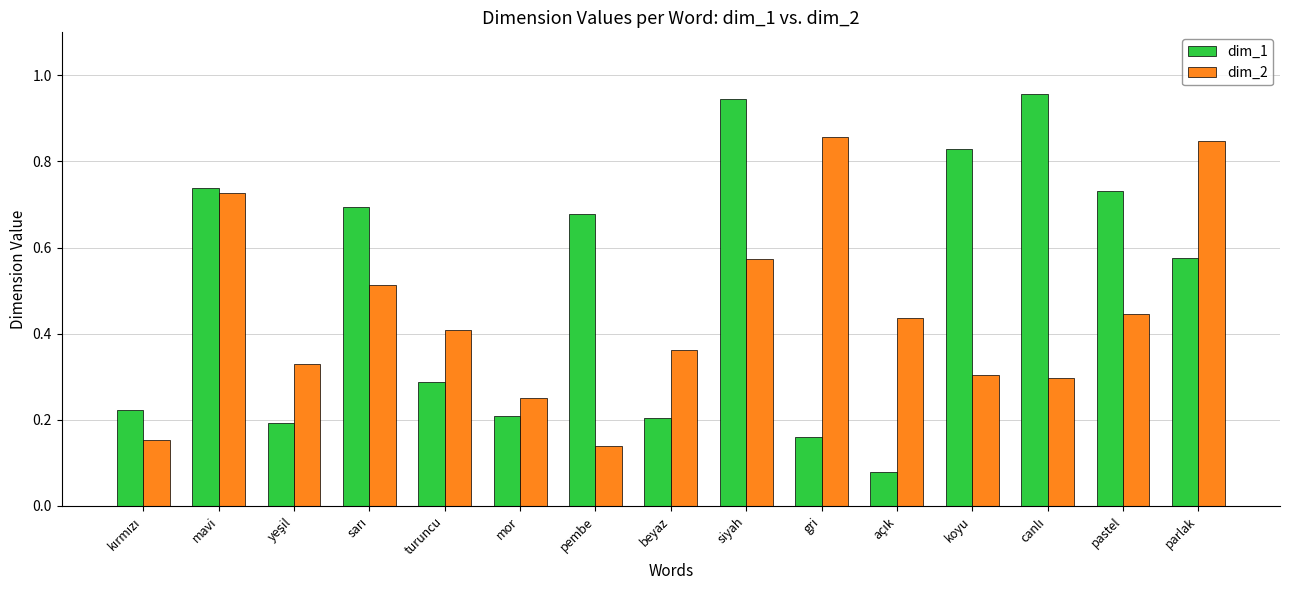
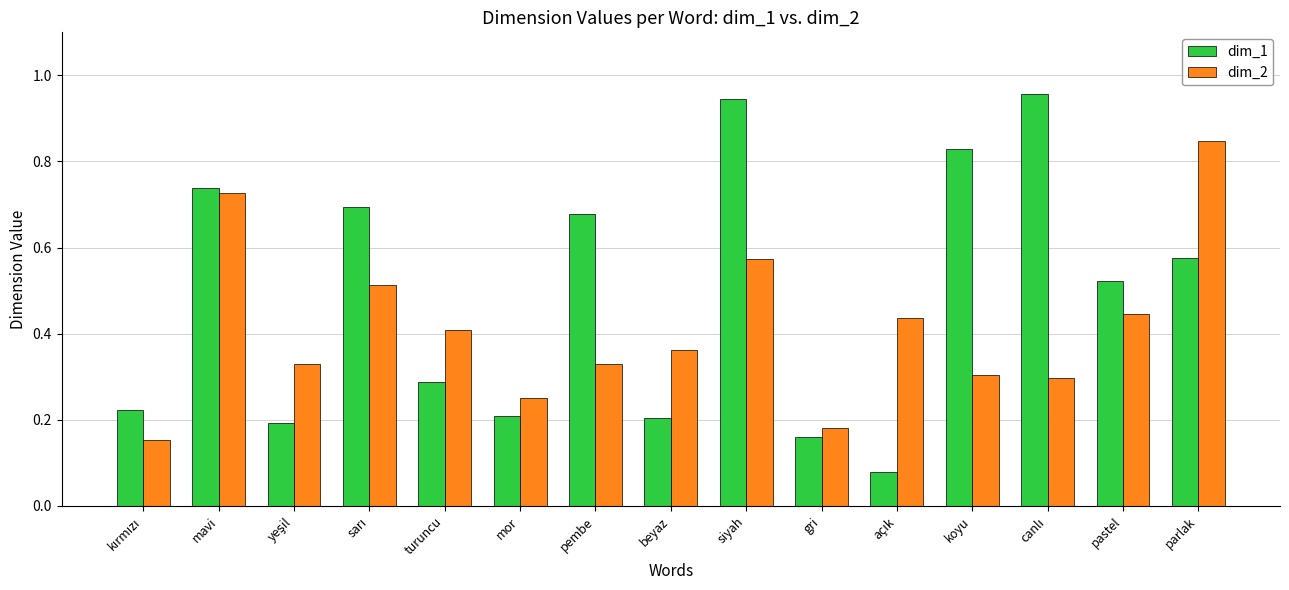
  {
    "dim_1": {
      "kırmızı": 0.22,
      "mavi": 0.74,
      "yeşil": 0.19,
      "sarı": 0.69,
      "turuncu": 0.29,
      "mor": 0.21,
      "pembe": 0.68,
      "beyaz": 0.20,
      "siyah": 0.95,
      "gri": 0.16,
      "açık": 0.08,
      "koyu": 0.83,
      "canlı": 0.96,
-     "pastel": 0.73,
+     "pastel": 0.52,
      "parlak": 0.58
    },
    "dim_2": {
      "kırmızı": 0.15,
      "mavi": 0.73,
      "yeşil": 0.33,
      "sarı": 0.51,
      "turuncu": 0.41,
      "mor": 0.25,
-     "pembe": 0.14,
+     "pembe": 0.33,
      "beyaz": 0.36,
      "siyah": 0.57,
-     "gri": 0.86,
+     "gri": 0.18,
      "açık": 0.44,
      "koyu": 0.30,
      "canlı": 0.30,
      "pastel": 0.45,
      "parlak": 0.85
    }
  }
